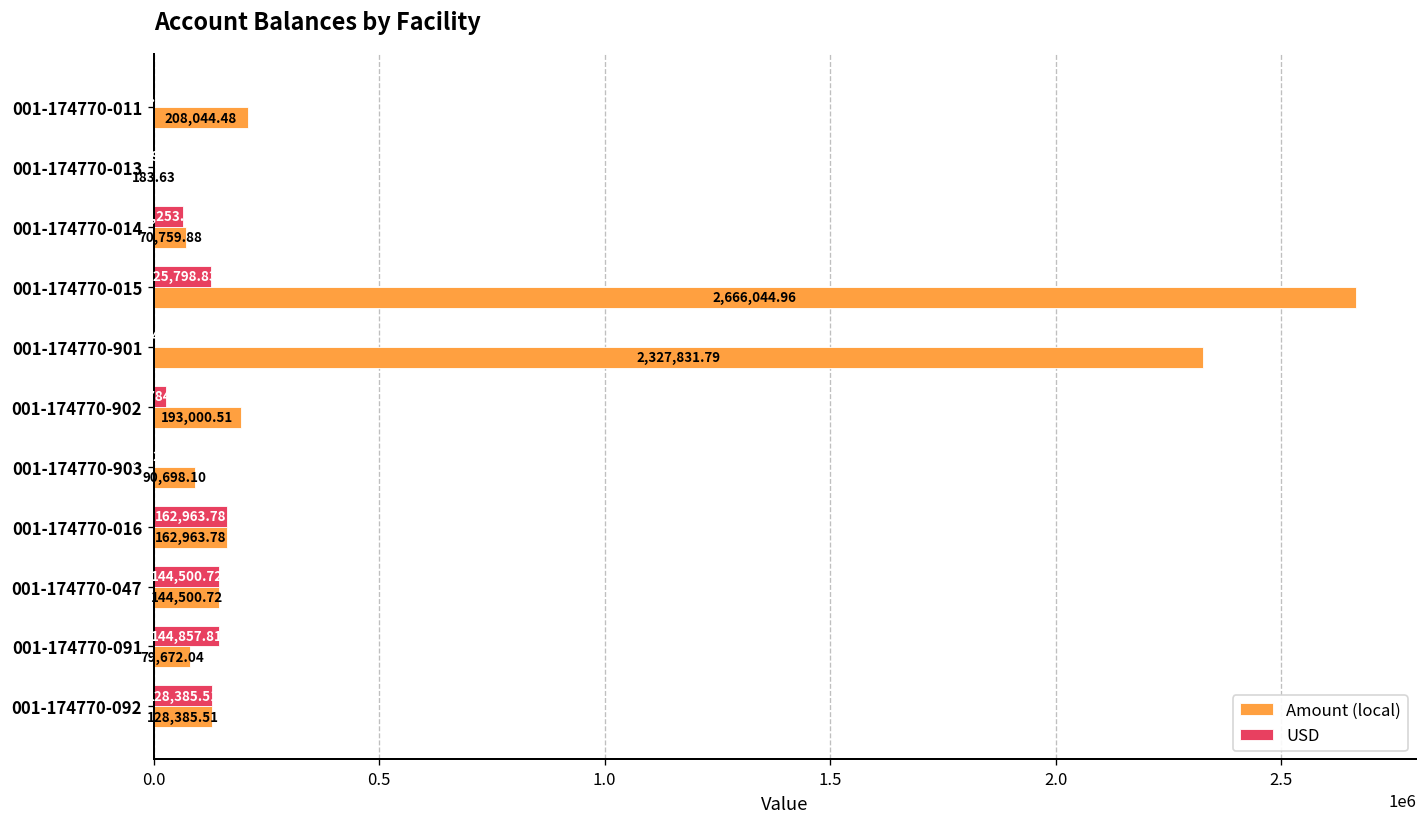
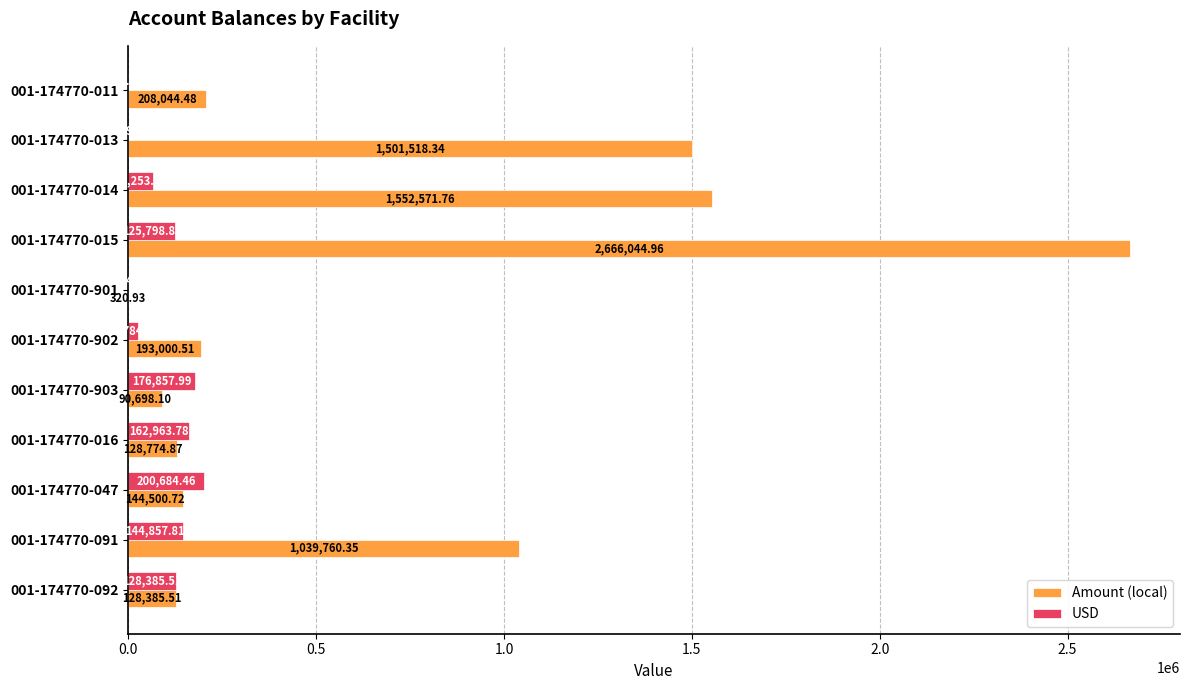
  {
    "Amount (local)": {
      "001-174770-011": "208,044.48",
-     "001-174770-013": "183.63",
-     "001-174770-014": "70,759.88",
+     "001-174770-013": "1,501,518.34",
+     "001-174770-014": "1,552,571.76",
      "001-174770-015": "2,666,044.96",
-     "001-174770-901": "2,327,831.79",
+     "001-174770-901": "320.93",
      "001-174770-902": "193,000.51",
      "001-174770-903": "90,698.10",
-     "001-174770-016": "162,963.78",
+     "001-174770-016": "128,774.87",
      "001-174770-047": "144,500.72",
-     "001-174770-091": "79,672.04",
+     "001-174770-091": "1,039,760.35",
      "001-174770-092": "128,385.51"
    },
    "USD": {
      "001-174770-015": "125,798.83",
-     "001-174770-903": "0",
+     "001-174770-903": "180000",
      "001-174770-016": "162,963.78",
-     "001-174770-047": "144,500.72",
+     "001-174770-047": "200,684.46",
      "001-174770-091": "144,857.81",
      "001-174770-092": "128,385.51"
    }
  }
